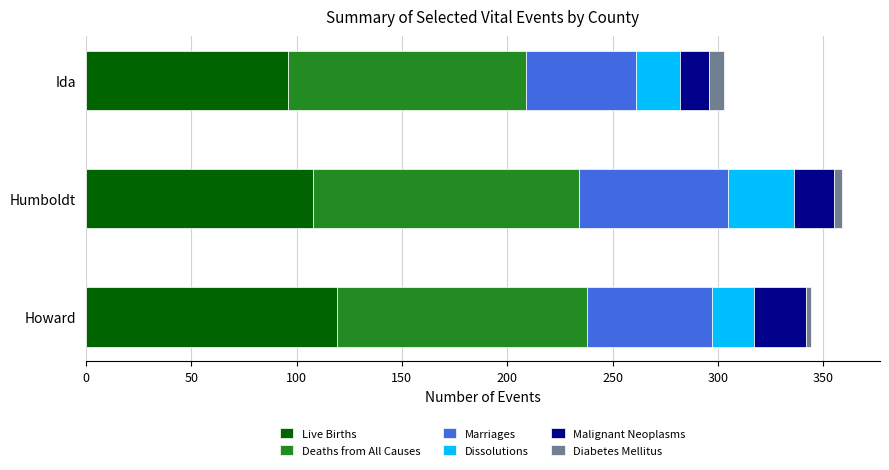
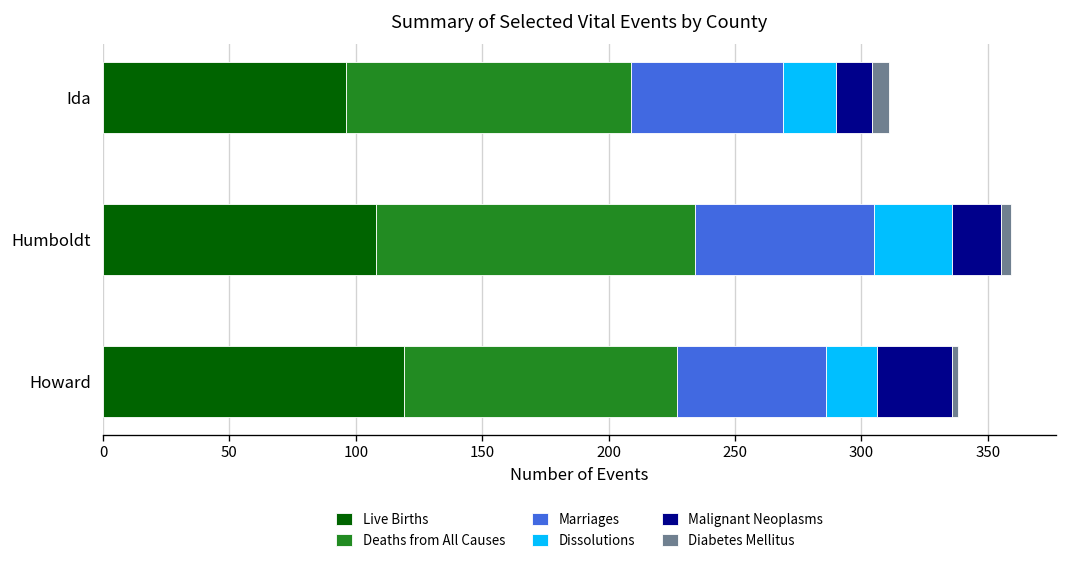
  {
    "Live Births": {
      "Ida": 96,
      "Humboldt": 108,
      "Howard": 119
    },
    "Deaths from All Causes": {
      "Ida": 113,
      "Humboldt": 126,
-     "Howard": 119
+     "Howard": 108
    },
    "Marriages": {
-     "Ida": 52,
+     "Ida": 60,
      "Humboldt": 71,
      "Howard": 59
    },
    "Dissolutions": {
      "Ida": 21,
      "Humboldt": 31,
      "Howard": 20
    },
    "Malignant Neoplasms": {
      "Ida": 14,
      "Humboldt": 19,
-     "Howard": 25
+     "Howard": 30
    },
    "Diabetes Mellitus": {
      "Ida": 7,
      "Humboldt": 4,
      "Howard": 2
    }
  }
